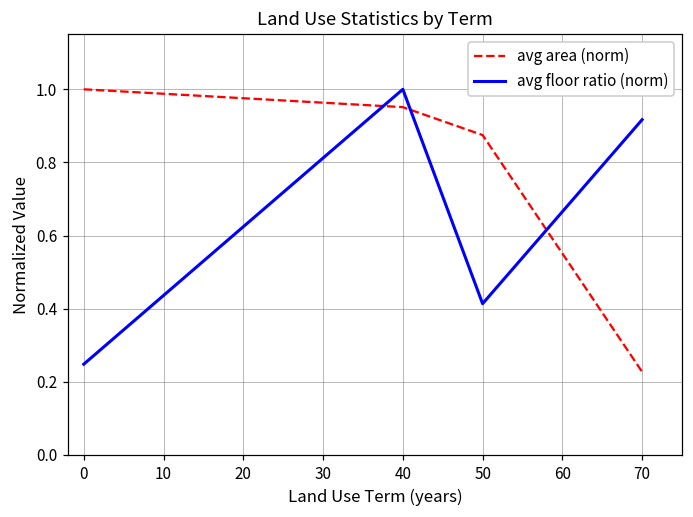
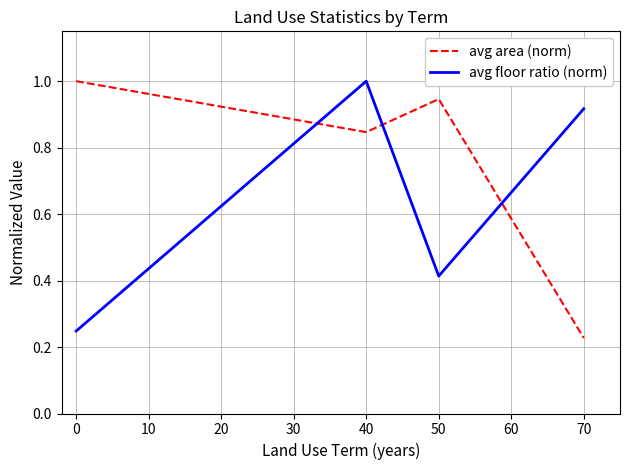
  {
    "avg area (norm)": {
      "0": 1.00,
-     "40": 0.95,
-     "50": 0.87,
+     "40": 0.85,
+     "50": 0.95,
      "70": 0.23
    },
    "avg floor ratio (norm)": {
      "0": 0.25,
      "40": 1.00,
      "50": 0.41,
      "70": 0.92
    }
  }
